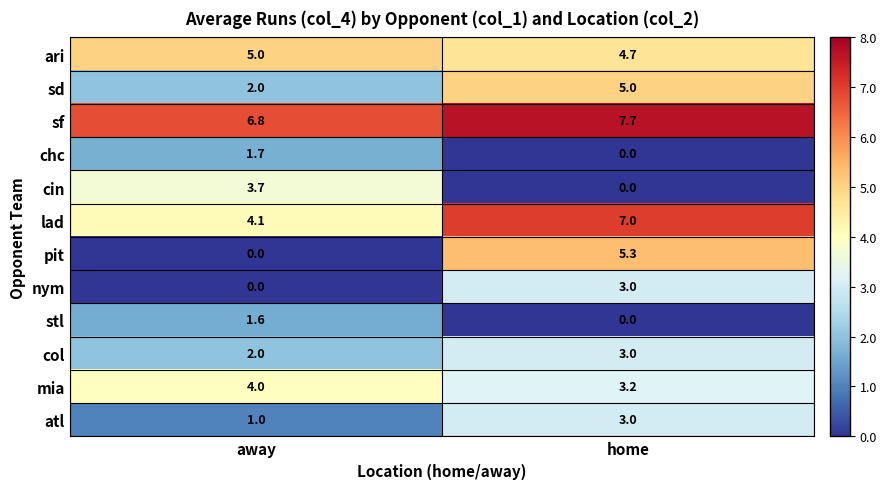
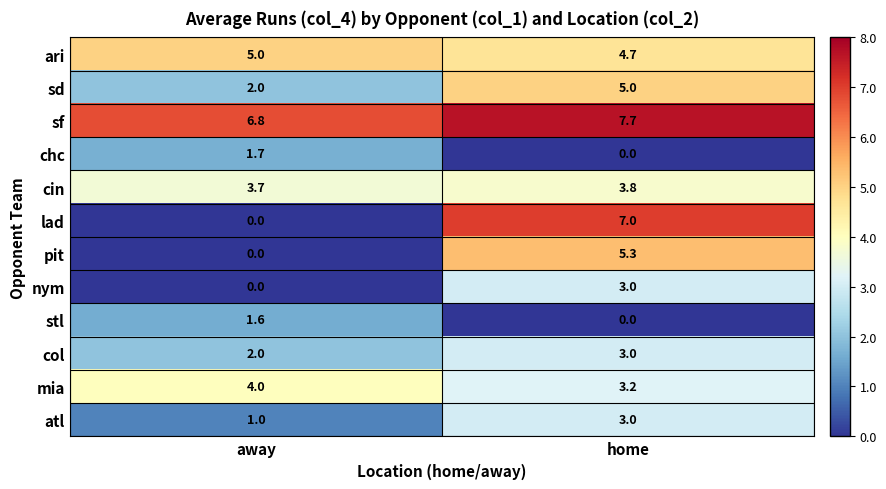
  {
    "ari": {
      "away": 5.0,
      "home": 4.7
    },
    "sd": {
      "away": 2.0,
      "home": 5.0
    },
    "sf": {
      "away": 6.8,
      "home": 7.7
    },
    "chc": {
      "away": 1.7,
      "home": 0.0
    },
    "cin": {
      "away": 3.7,
-     "home": 0.0
+     "home": 3.8
    },
    "lad": {
-     "away": 4.1,
+     "away": 0.0,
      "home": 7.0
    },
    "pit": {
      "away": 0.0,
      "home": 5.3
    },
    "nym": {
      "away": 0.0,
      "home": 3.0
    },
    "stl": {
      "away": 1.6,
      "home": 0.0
    },
    "col": {
      "away": 2.0,
      "home": 3.0
    },
    "mia": {
      "away": 4.0,
      "home": 3.2
    },
    "atl": {
      "away": 1.0,
      "home": 3.0
    }
  }
